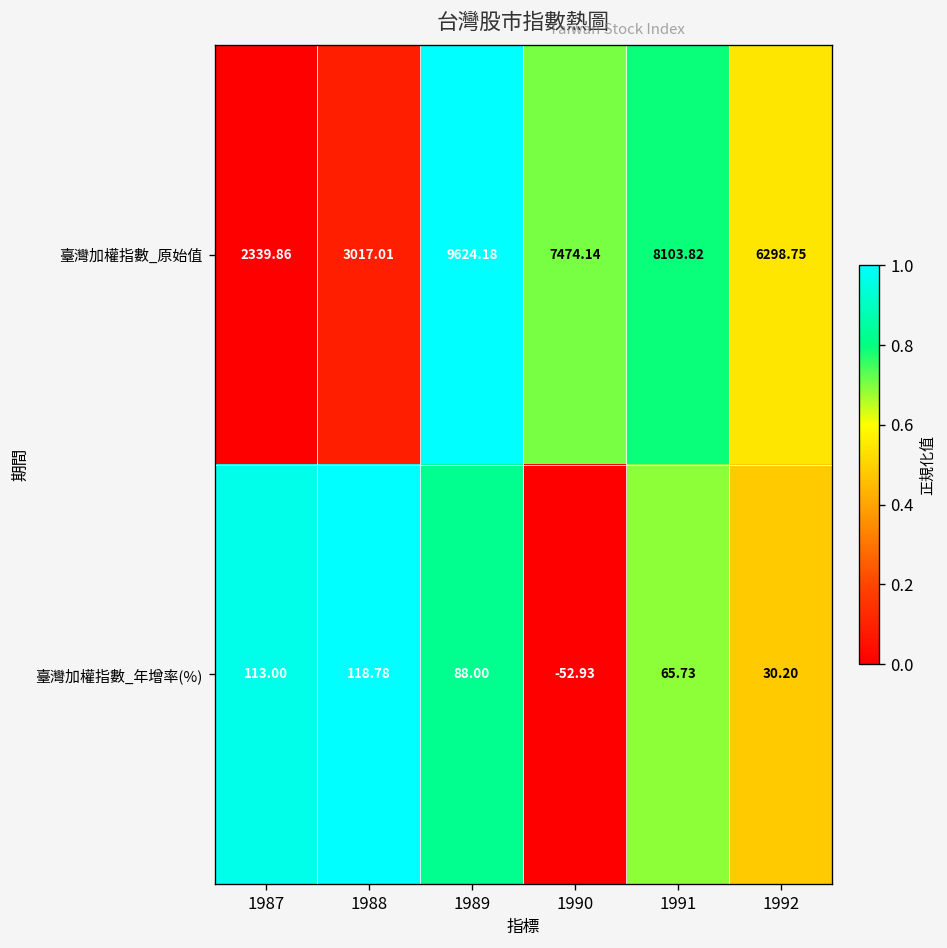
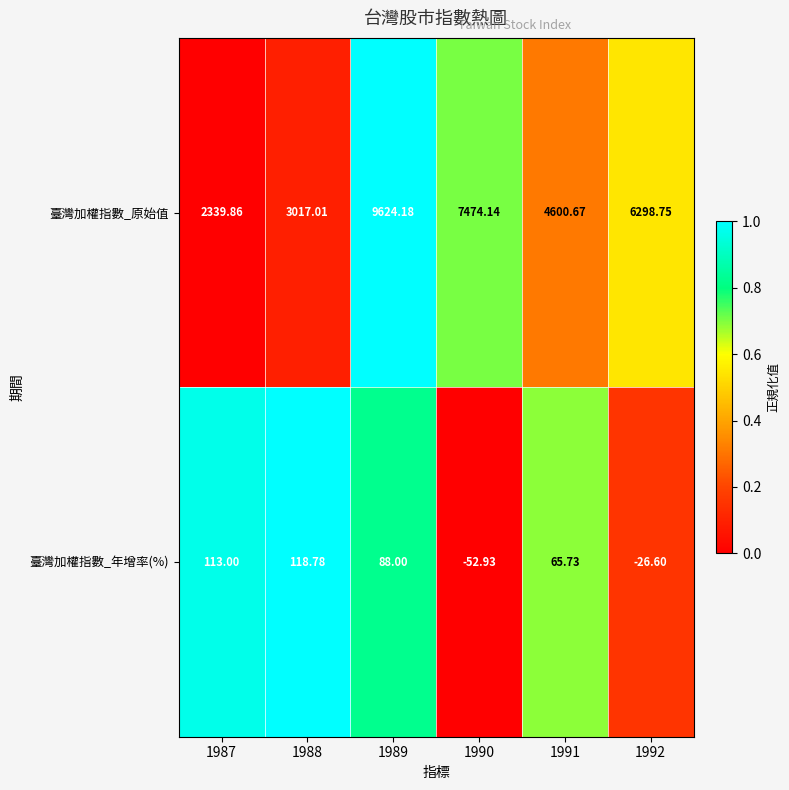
  {
    "臺灣加權指數_原始值": {
      "1987": 2339.86,
      "1988": 3017.01,
      "1989": 9624.18,
      "1990": 7474.14,
-     "1991": 8103.82,
+     "1991": 4600.67,
      "1992": 6298.75
    },
    "臺灣加權指數_年增率(%)": {
      "1987": 113.00,
      "1988": 118.78,
      "1989": 88.00,
      "1990": -52.93,
      "1991": 65.73,
-     "1992": 30.20
+     "1992": -26.60
    }
  }
